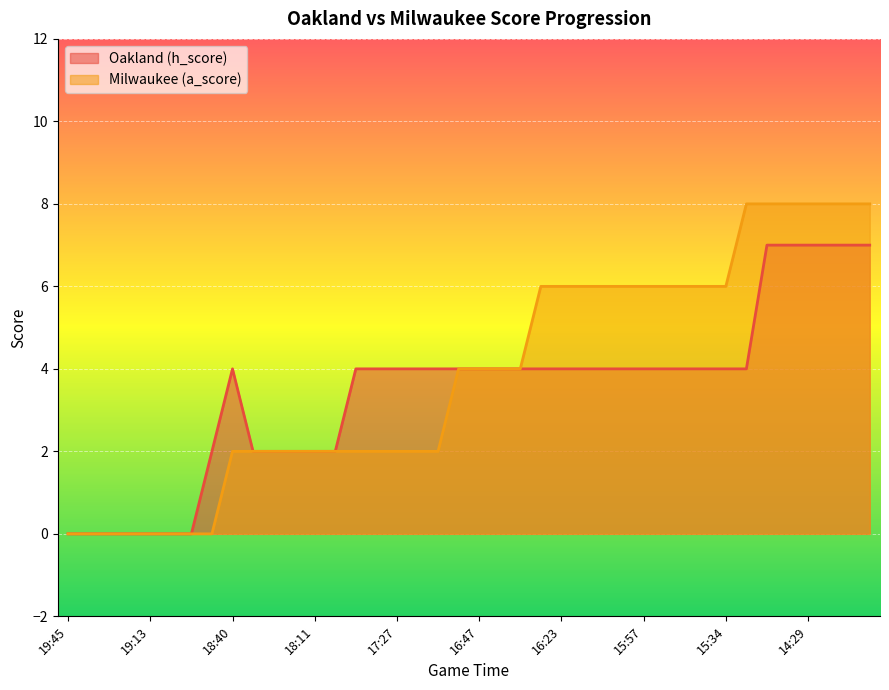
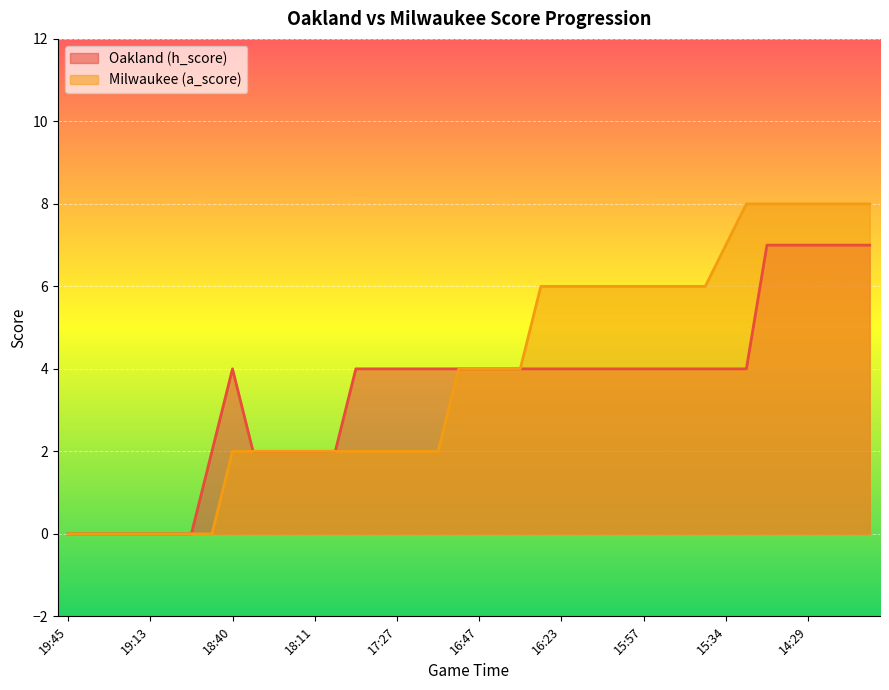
  {
    "Oakland (h_score)": {
      "18:40": 4,
      "15:34": 4
    },
    "Milwaukee (a_score)": {
      "18:40": 2,
-     "15:34": 6
+     "15:34": 7
    }
  }
